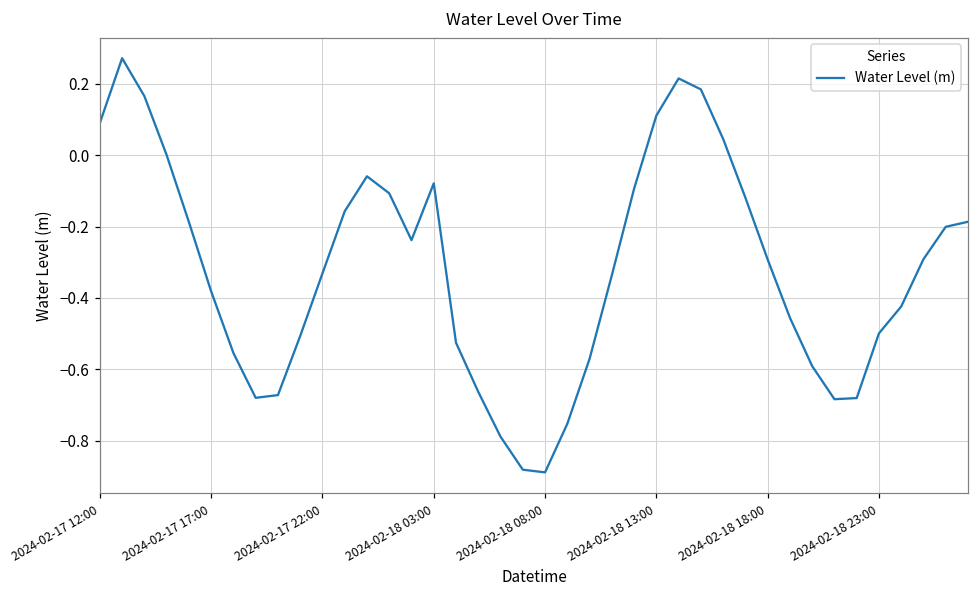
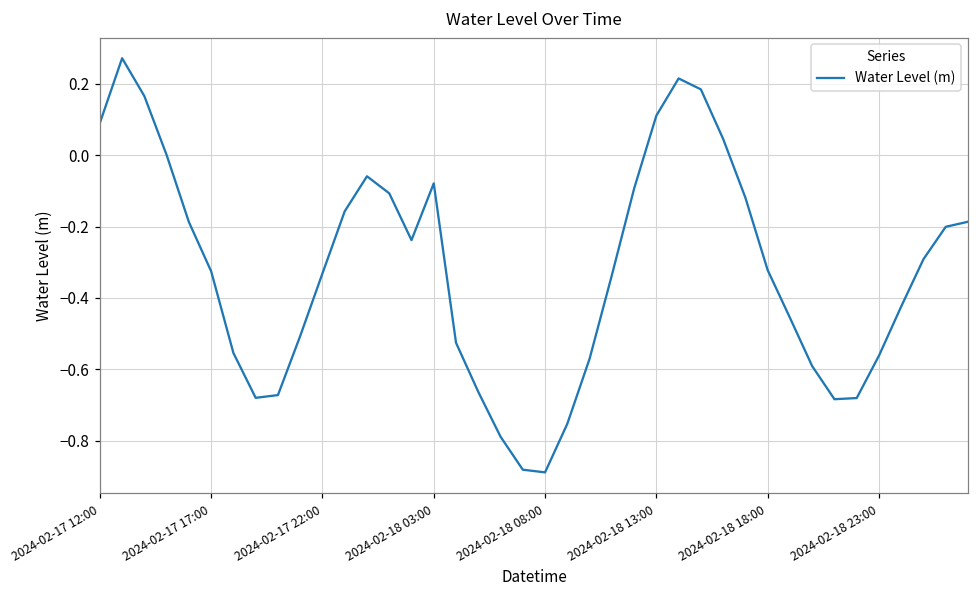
  {
    "2024-02-17 12:00": 0.09,
-   "2024-02-17 17:00": -0.38,
+   "2024-02-17 17:00": -0.33,
    "2024-02-17 22:00": -0.33,
    "2024-02-18 03:00": -0.08,
    "2024-02-18 08:00": -0.89,
    "2024-02-18 13:00": 0.11,
-   "2024-02-18 18:00": -0.29,
-   "2024-02-18 23:00": -0.50
+   "2024-02-18 18:00": -0.32,
+   "2024-02-18 23:00": -0.56
  }
